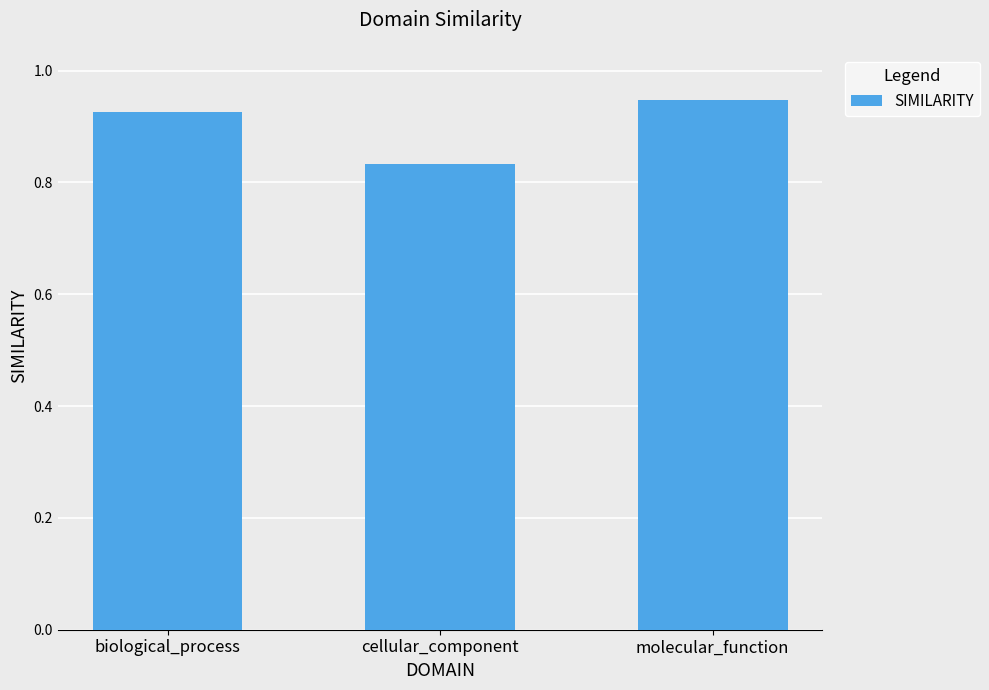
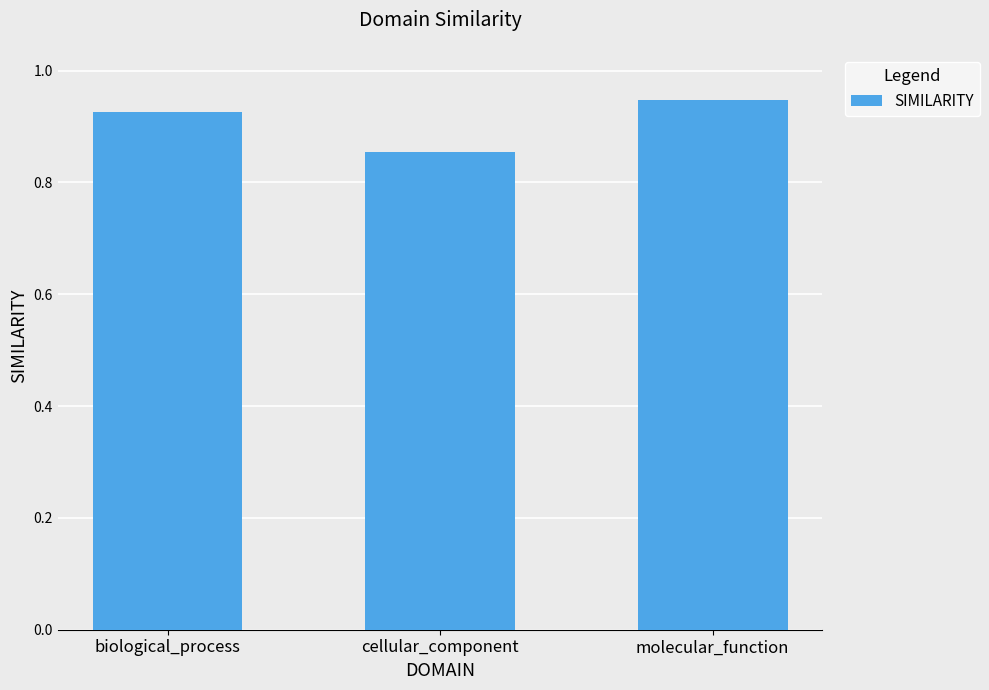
  {
    "biological_process": 0.93,
-   "cellular_component": 0.83,
+   "cellular_component": 0.85,
    "molecular_function": 0.95
  }
